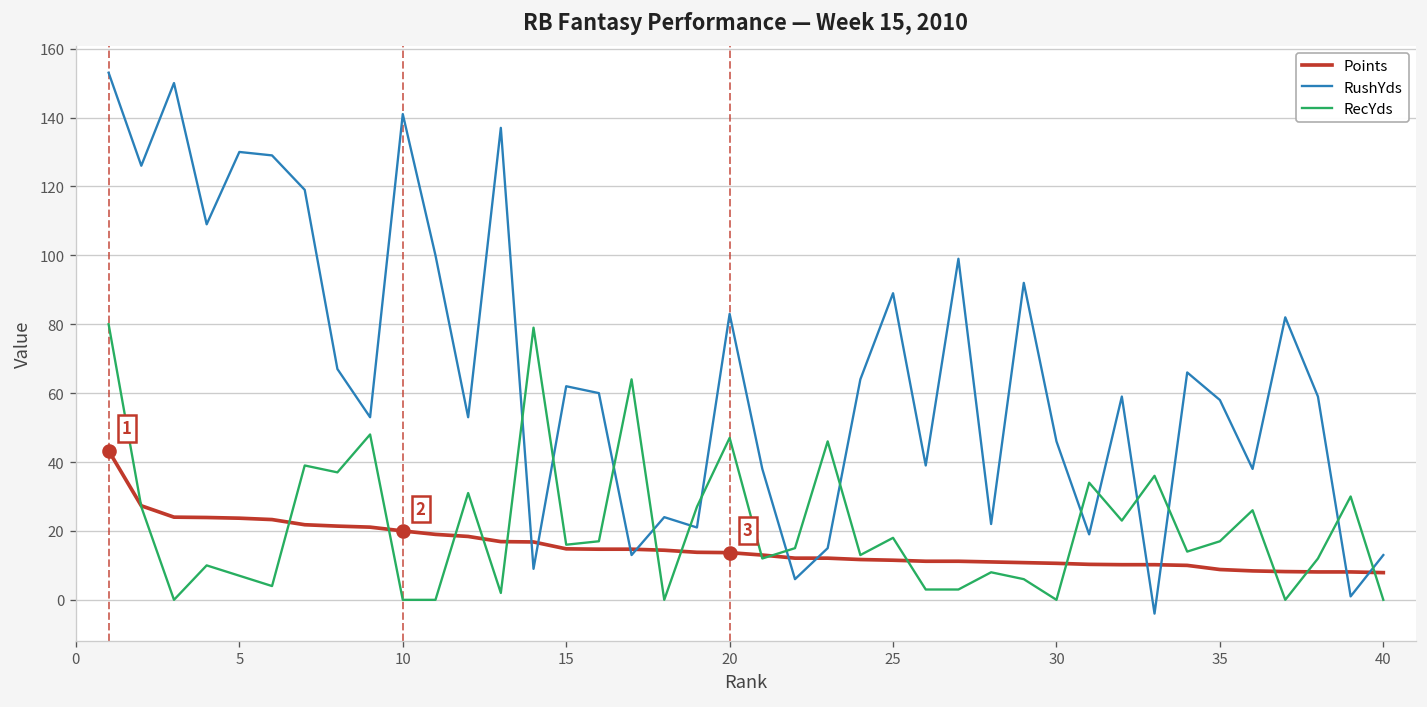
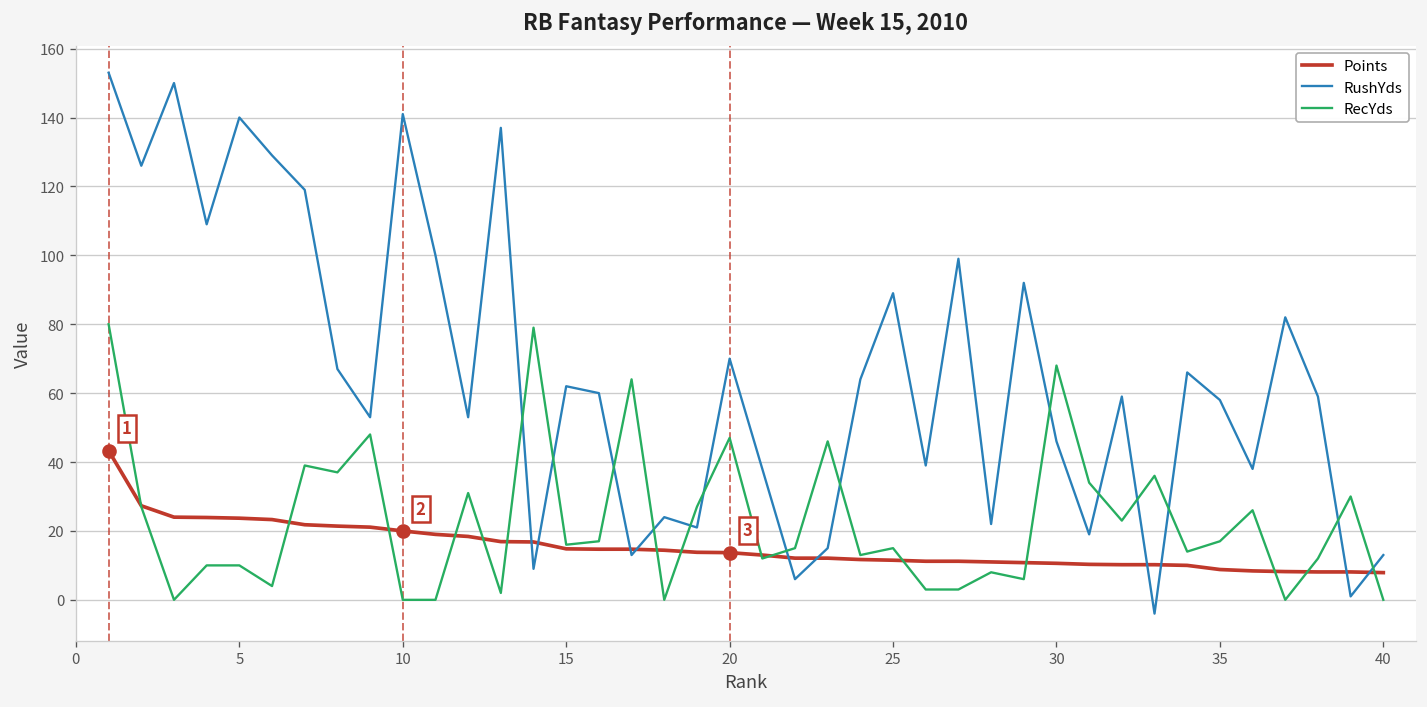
  {
    "RushYds": {
-     "5": 130,
+     "5": 140,
      "10": 141,
      "15": 62,
-     "20": 83,
+     "20": 70,
      "25": 89,
      "30": 46,
      "35": 58,
      "40": 13
    },
    "RecYds": {
-     "5": 7,
+     "5": 10,
      "10": 0,
      "15": 16,
      "20": 47,
-     "25": 18,
-     "30": 0,
+     "25": 15,
+     "30": 68,
      "35": 17,
      "40": 0
    }
  }
